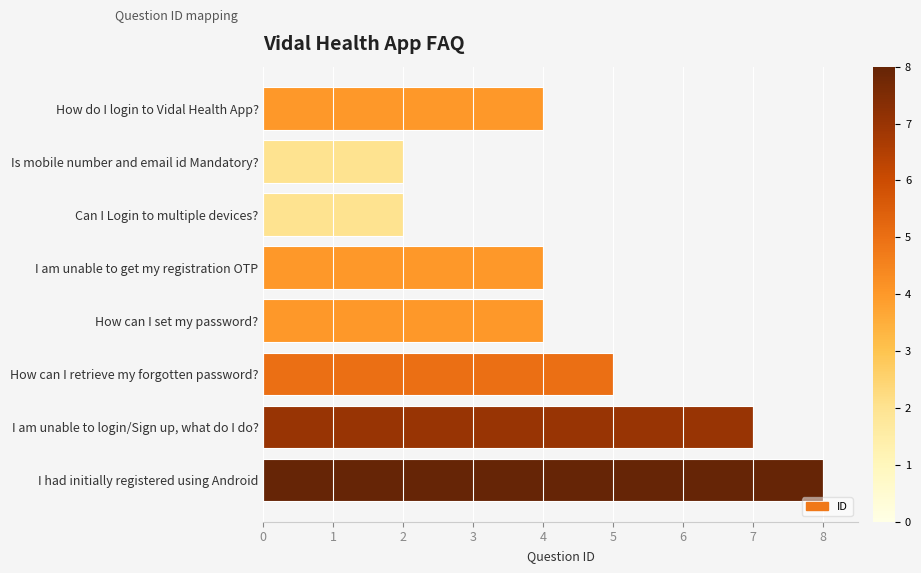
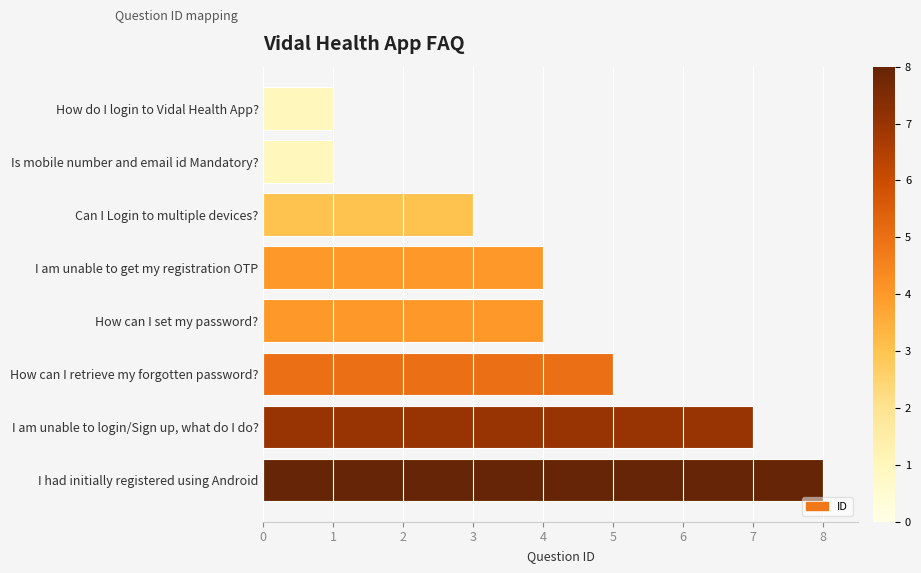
  {
-   "How do I login to Vidal Health App?": 4,
-   "Is mobile number and email id Mandatory?": 2,
-   "Can I Login to multiple devices?": 2,
+   "How do I login to Vidal Health App?": 1,
+   "Is mobile number and email id Mandatory?": 1,
+   "Can I Login to multiple devices?": 3,
    "I am unable to get my registration OTP": 4,
    "How can I set my password?": 4,
    "How can I retrieve my forgotten password?": 5,
    "I am unable to login/Sign up, what do I do?": 7,
    "I had initially registered using Android": 8
  }
